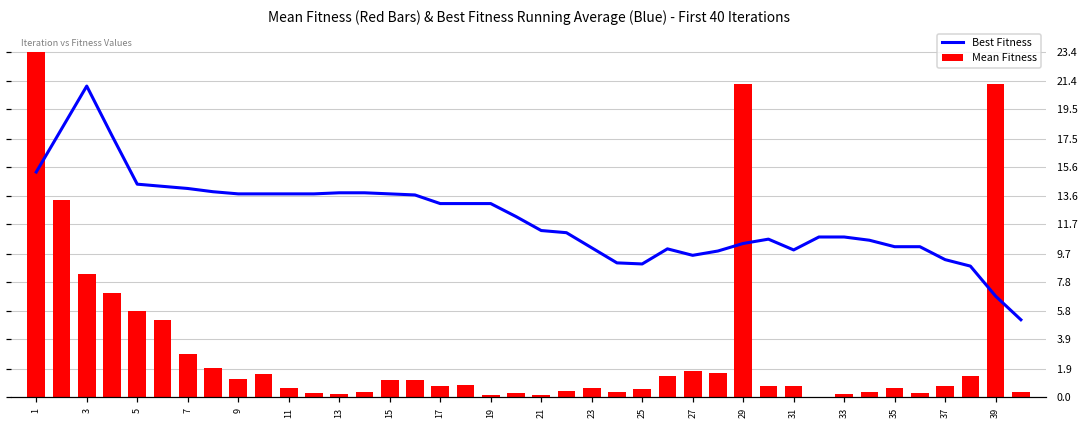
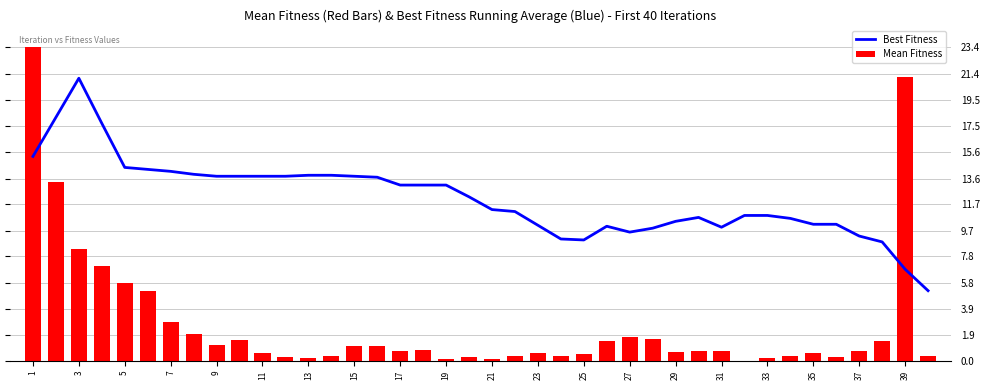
  {
    "Best Fitness": {
      "1": 15.3,
      "3": 21.1,
      "5": 14.4,
      "7": 14.1,
      "9": 13.8,
      "11": 13.8,
      "13": 13.9,
      "15": 13.8,
      "17": 13.1,
      "19": 13.1,
      "21": 11.3,
      "23": 10.1,
      "25": 9.0,
      "27": 9.6,
      "29": 10.4,
      "31": 10.0,
      "33": 10.9,
      "35": 10.2,
      "37": 9.3,
      "39": 6.8
    },
    "Mean Fitness": {
      "1": 23.4,
      "3": 8.3,
      "5": 5.8,
      "7": 2.9,
      "9": 1.2,
      "11": 0.6,
      "13": 0.2,
      "15": 1.1,
      "17": 0.7,
      "23": 0.6,
      "25": 0.5,
      "27": 1.8,
-     "29": 21.2,
+     "29": 0.7,
      "31": 0.7,
      "33": 0.2,
      "35": 0.6,
      "37": 0.7,
      "39": 21.2
    }
  }
